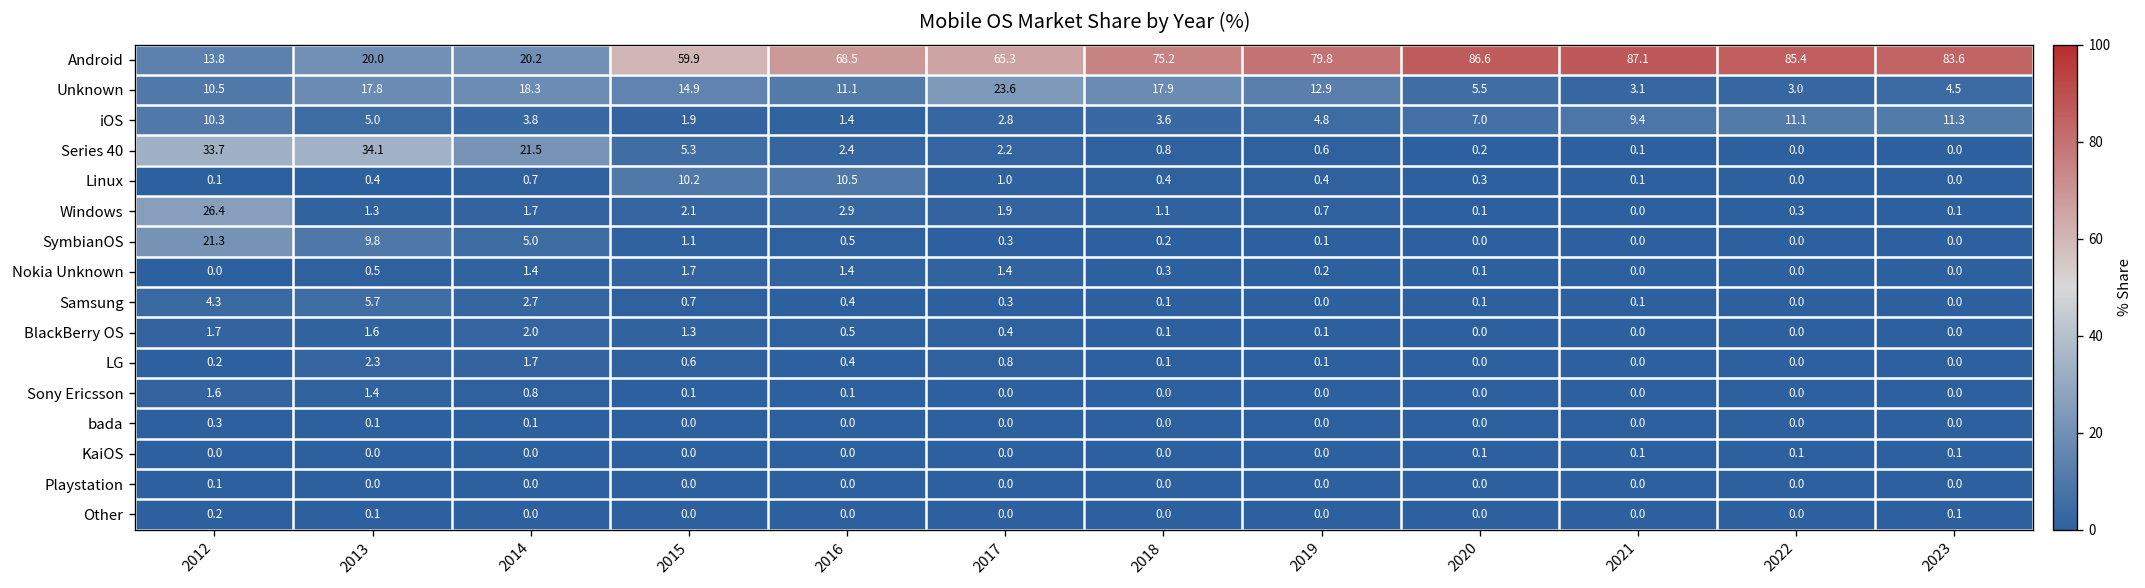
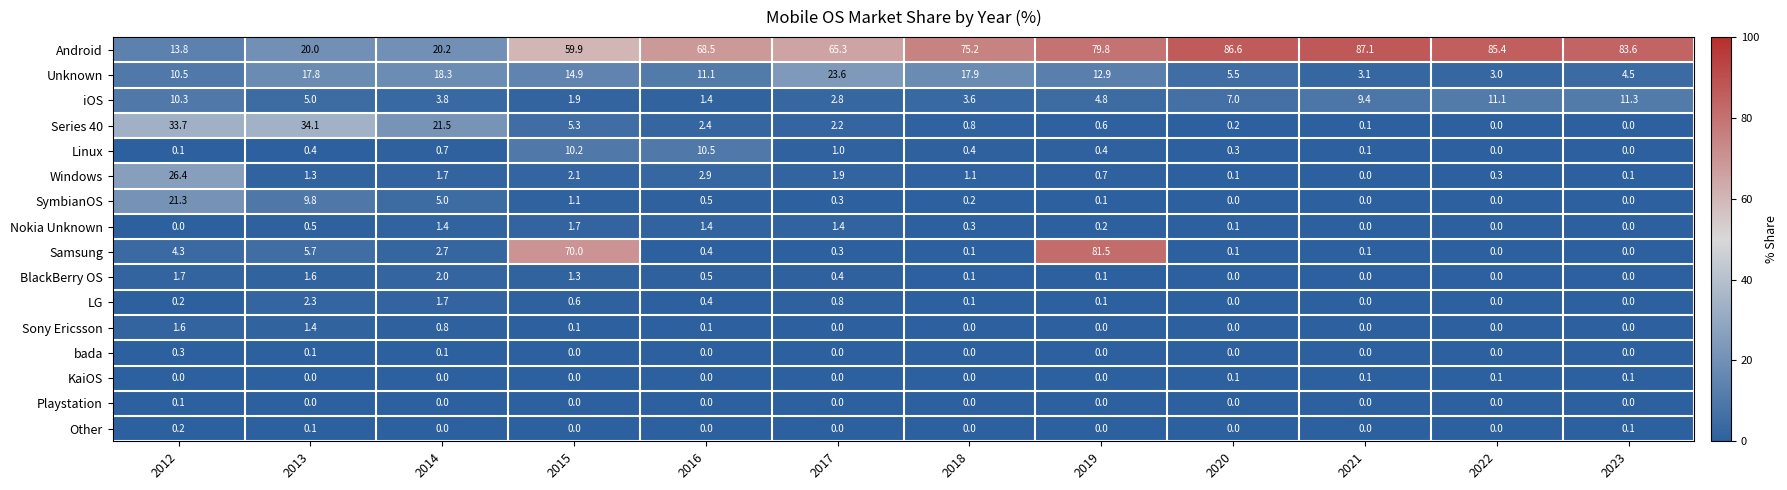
  {
    "Android": {
      "2012": 13.8,
      "2013": 20.0,
      "2014": 20.2,
      "2015": 59.9,
      "2016": 68.5,
      "2017": 65.3,
      "2018": 75.2,
      "2019": 79.8,
      "2020": 86.6,
      "2021": 87.1,
      "2022": 85.4,
      "2023": 83.6
    },
    "Unknown": {
      "2012": 10.5,
      "2013": 17.8,
      "2014": 18.3,
      "2015": 14.9,
      "2016": 11.1,
      "2017": 23.6,
      "2018": 17.9,
      "2019": 12.9,
      "2020": 5.5,
      "2021": 3.1,
      "2022": 3.0,
      "2023": 4.5
    },
    "iOS": {
      "2012": 10.3,
      "2013": 5.0,
      "2014": 3.8,
      "2015": 1.9,
      "2016": 1.4,
      "2017": 2.8,
      "2018": 3.6,
      "2019": 4.8,
      "2020": 7.0,
      "2021": 9.4,
      "2022": 11.1,
      "2023": 11.3
    },
    "Series 40": {
      "2012": 33.7,
      "2013": 34.1,
      "2014": 21.5,
      "2015": 5.3,
      "2016": 2.4,
      "2017": 2.2,
      "2018": 0.8,
      "2019": 0.6,
      "2020": 0.2,
      "2021": 0.1,
      "2022": 0.0,
      "2023": 0.0
    },
    "Linux": {
      "2012": 0.1,
      "2013": 0.4,
      "2014": 0.7,
      "2015": 10.2,
      "2016": 10.5,
      "2017": 1.0,
      "2018": 0.4,
      "2019": 0.4,
      "2020": 0.3,
      "2021": 0.1,
      "2022": 0.0,
      "2023": 0.0
    },
    "Windows": {
      "2012": 26.4,
      "2013": 1.3,
      "2014": 1.7,
      "2015": 2.1,
      "2016": 2.9,
      "2017": 1.9,
      "2018": 1.1,
      "2019": 0.7,
      "2020": 0.1,
      "2021": 0.0,
      "2022": 0.3,
      "2023": 0.1
    },
    "SymbianOS": {
      "2012": 21.3,
      "2013": 9.8,
      "2014": 5.0,
      "2015": 1.1,
      "2016": 0.5,
      "2017": 0.3,
      "2018": 0.2,
      "2019": 0.1,
      "2020": 0.0,
      "2021": 0.0,
      "2022": 0.0,
      "2023": 0.0
    },
    "Nokia Unknown": {
      "2012": 0.0,
      "2013": 0.5,
      "2014": 1.4,
      "2015": 1.7,
      "2016": 1.4,
      "2017": 1.4,
      "2018": 0.3,
      "2019": 0.2,
      "2020": 0.1,
      "2021": 0.0,
      "2022": 0.0,
      "2023": 0.0
    },
    "Samsung": {
      "2012": 4.3,
      "2013": 5.7,
      "2014": 2.7,
-     "2015": 0.7,
+     "2015": 70.0,
      "2016": 0.4,
      "2017": 0.3,
      "2018": 0.1,
-     "2019": 0.0,
+     "2019": 81.5,
      "2020": 0.1,
      "2021": 0.1,
      "2022": 0.0,
      "2023": 0.0
    },
    "BlackBerry OS": {
      "2012": 1.7,
      "2013": 1.6,
      "2014": 2.0,
      "2015": 1.3,
      "2016": 0.5,
      "2017": 0.4,
      "2018": 0.1,
      "2019": 0.1,
      "2020": 0.0,
      "2021": 0.0,
      "2022": 0.0,
      "2023": 0.0
    },
    "LG": {
      "2012": 0.2,
      "2013": 2.3,
      "2014": 1.7,
      "2015": 0.6,
      "2016": 0.4,
      "2017": 0.8,
      "2018": 0.1,
      "2019": 0.1,
      "2020": 0.0,
      "2021": 0.0,
      "2022": 0.0,
      "2023": 0.0
    },
    "Sony Ericsson": {
      "2012": 1.6,
      "2013": 1.4,
      "2014": 0.8,
      "2015": 0.1,
      "2016": 0.1,
      "2017": 0.0,
      "2018": 0.0,
      "2019": 0.0,
      "2020": 0.0,
      "2021": 0.0,
      "2022": 0.0,
      "2023": 0.0
    },
    "bada": {
      "2012": 0.3,
      "2013": 0.1,
      "2014": 0.1,
      "2015": 0.0,
      "2016": 0.0,
      "2017": 0.0,
      "2018": 0.0,
      "2019": 0.0,
      "2020": 0.0,
      "2021": 0.0,
      "2022": 0.0,
      "2023": 0.0
    },
    "KaiOS": {
      "2012": 0.0,
      "2013": 0.0,
      "2014": 0.0,
      "2015": 0.0,
      "2016": 0.0,
      "2017": 0.0,
      "2018": 0.0,
      "2019": 0.0,
      "2020": 0.1,
      "2021": 0.1,
      "2022": 0.1,
      "2023": 0.1
    },
    "Playstation": {
      "2012": 0.1,
      "2013": 0.0,
      "2014": 0.0,
      "2015": 0.0,
      "2016": 0.0,
      "2017": 0.0,
      "2018": 0.0,
      "2019": 0.0,
      "2020": 0.0,
      "2021": 0.0,
      "2022": 0.0,
      "2023": 0.0
    },
    "Other": {
      "2012": 0.2,
      "2013": 0.1,
      "2014": 0.0,
      "2015": 0.0,
      "2016": 0.0,
      "2017": 0.0,
      "2018": 0.0,
      "2019": 0.0,
      "2020": 0.0,
      "2021": 0.0,
      "2022": 0.0,
      "2023": 0.1
    }
  }
